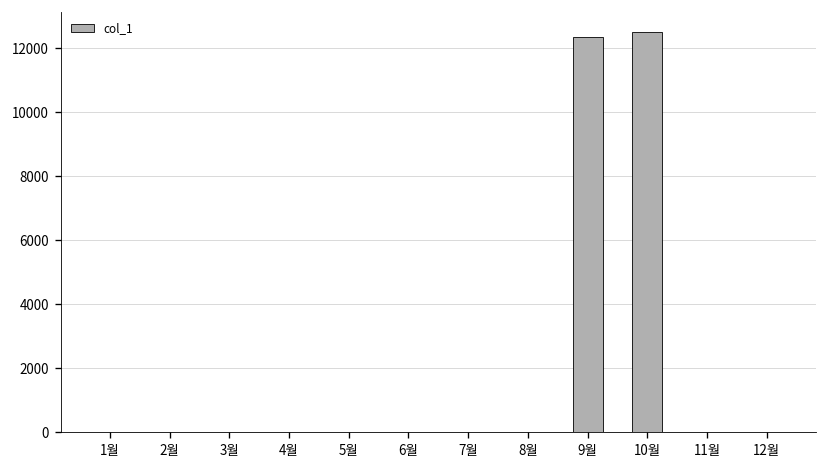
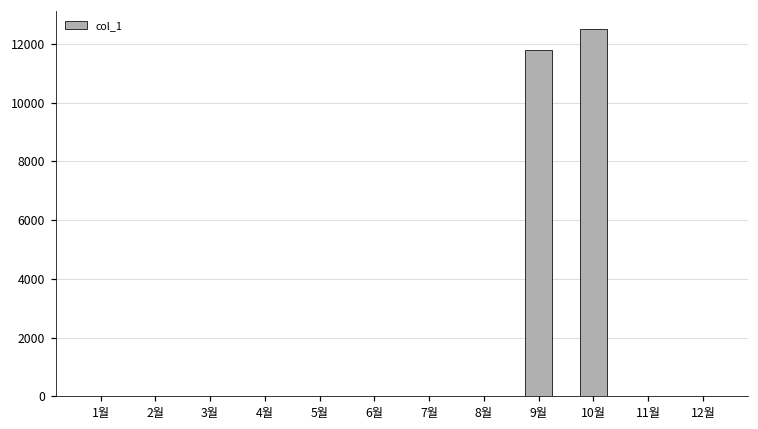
  {
    "1월": 0,
    "2월": 0,
    "3월": 0,
    "4월": 0,
    "5월": 0,
    "6월": 0,
    "7월": 0,
    "8월": 0,
-   "9월": 12400,
+   "9월": 11800,
    "10월": 12500,
    "11월": 0,
    "12월": 0
  }
